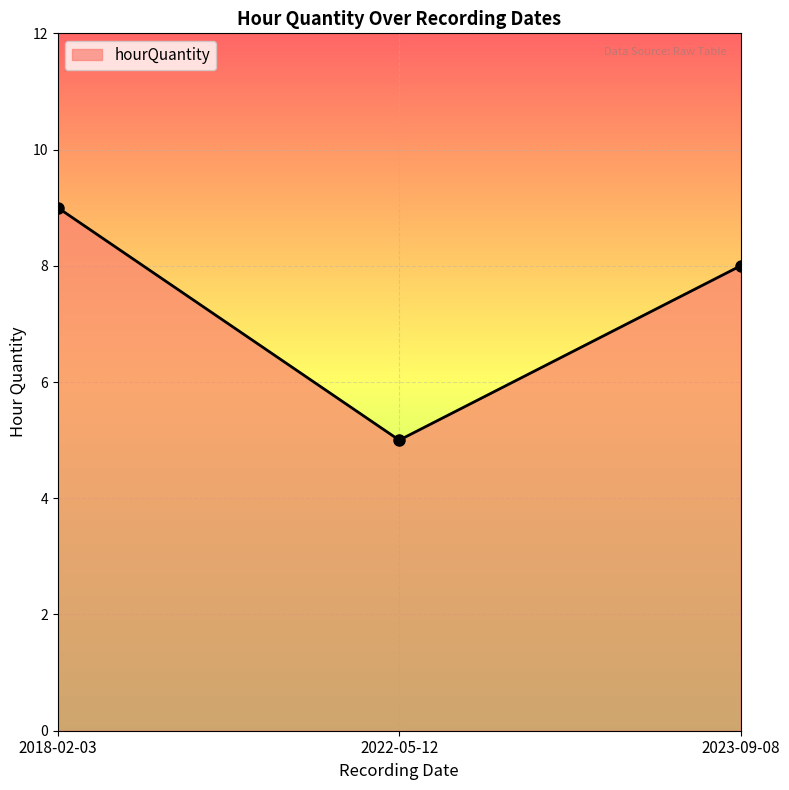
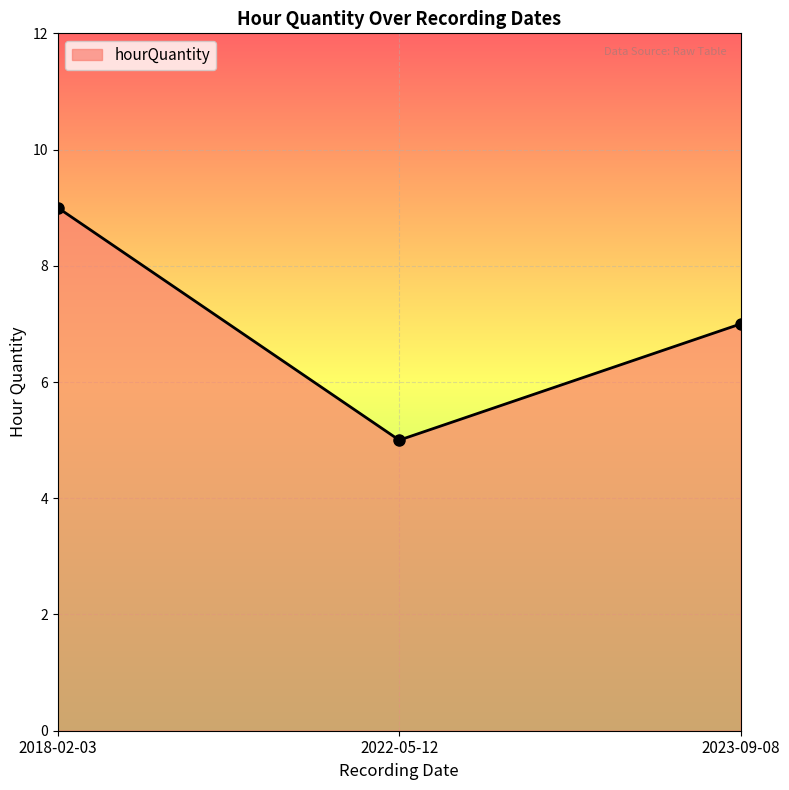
  {
    "2018-02-03": 9,
    "2022-05-12": 5,
-   "2023-09-08": 8
+   "2023-09-08": 7
  }
